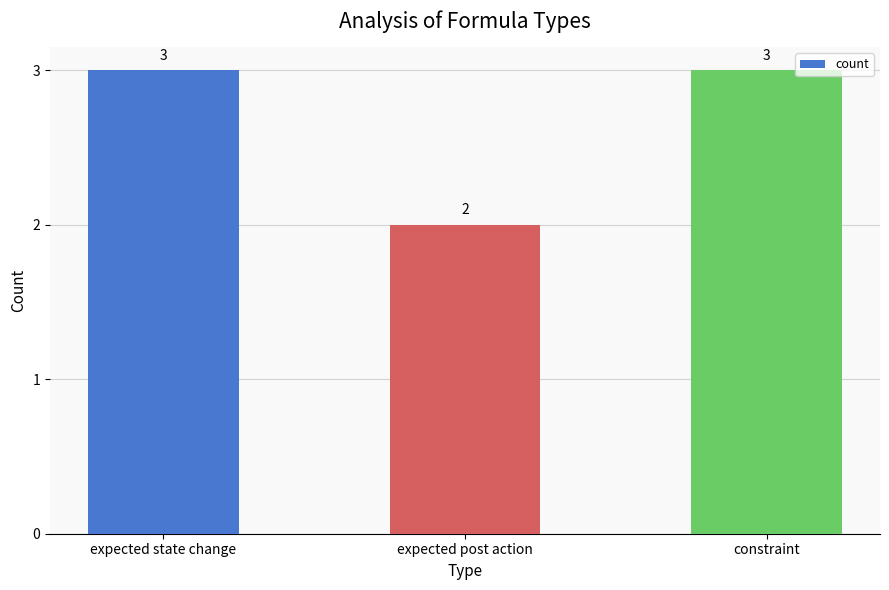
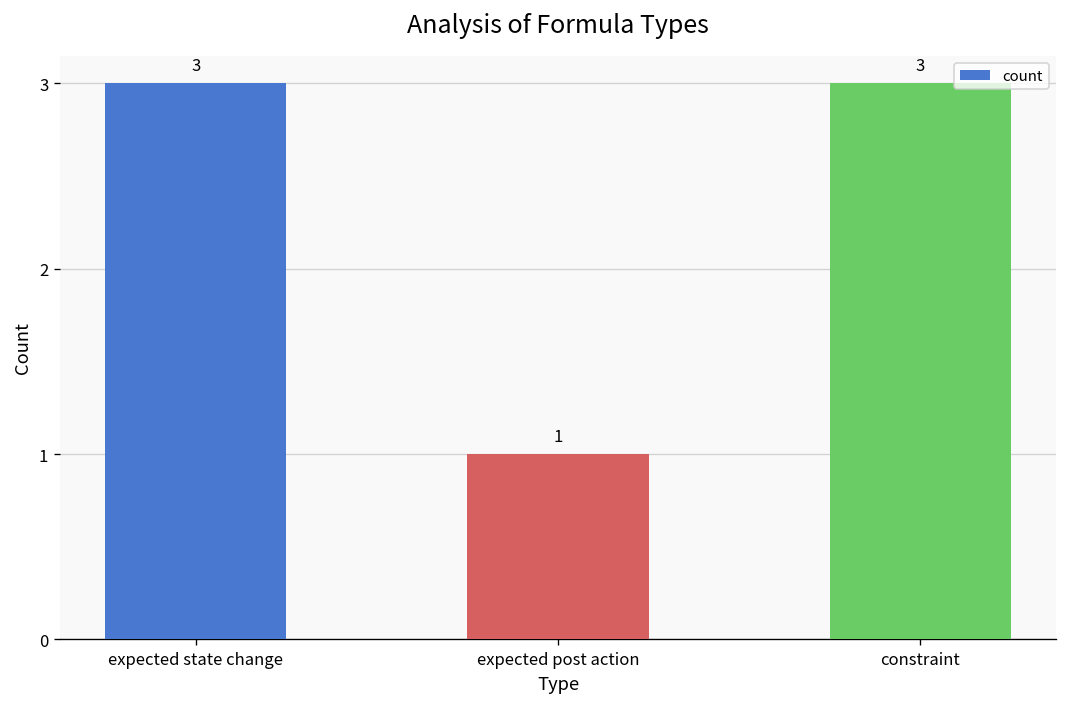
  {
    "expected state change": 3,
-   "expected post action": 2,
+   "expected post action": 1,
    "constraint": 3
  }
